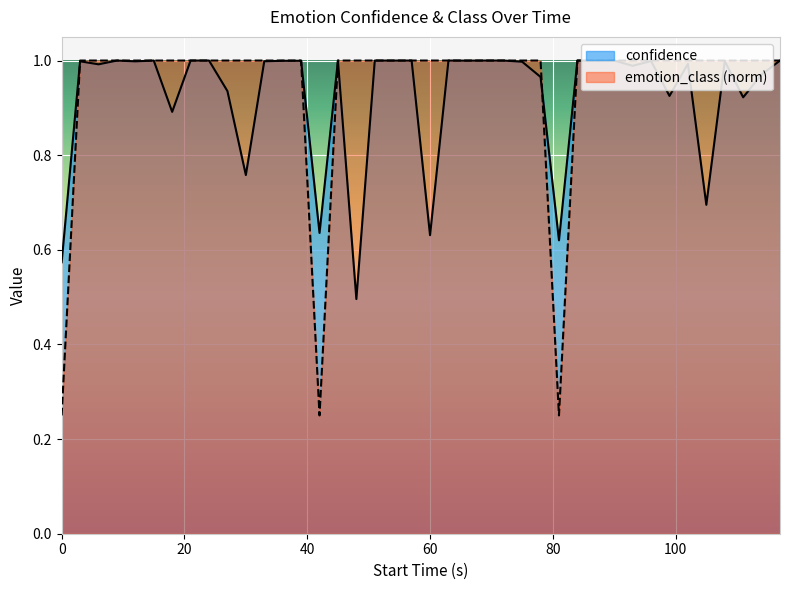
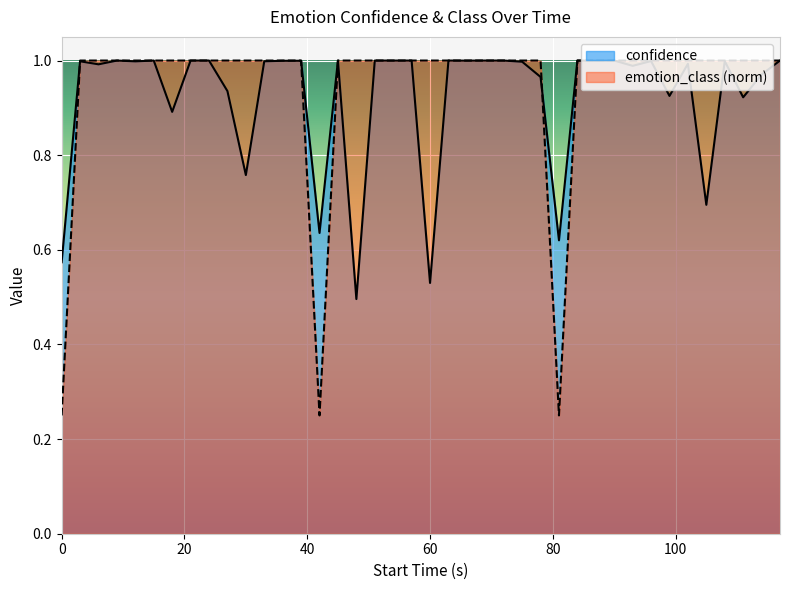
  {
    "confidence": {
      "0": 0.57,
-     "60": 0.63
+     "60": 0.53
    },
    "emotion_class (norm)": {
      "0": 0.25,
      "60": 1.00
    }
  }
